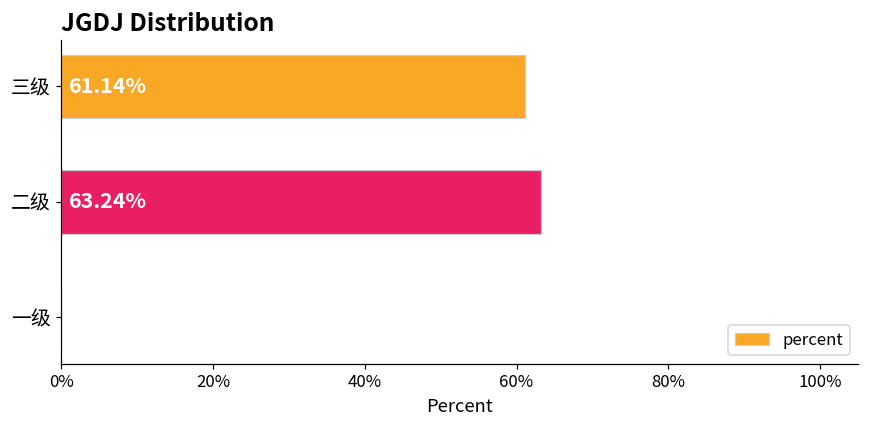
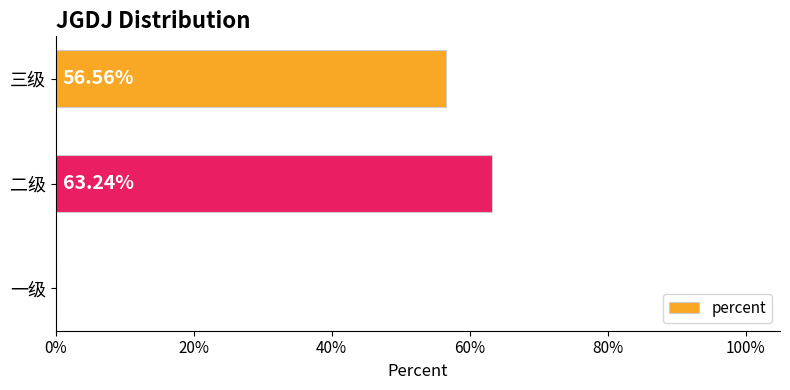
  {
-   "三级": "61.14%",
+   "三级": "56.56%",
    "二级": "63.24%"
  }
